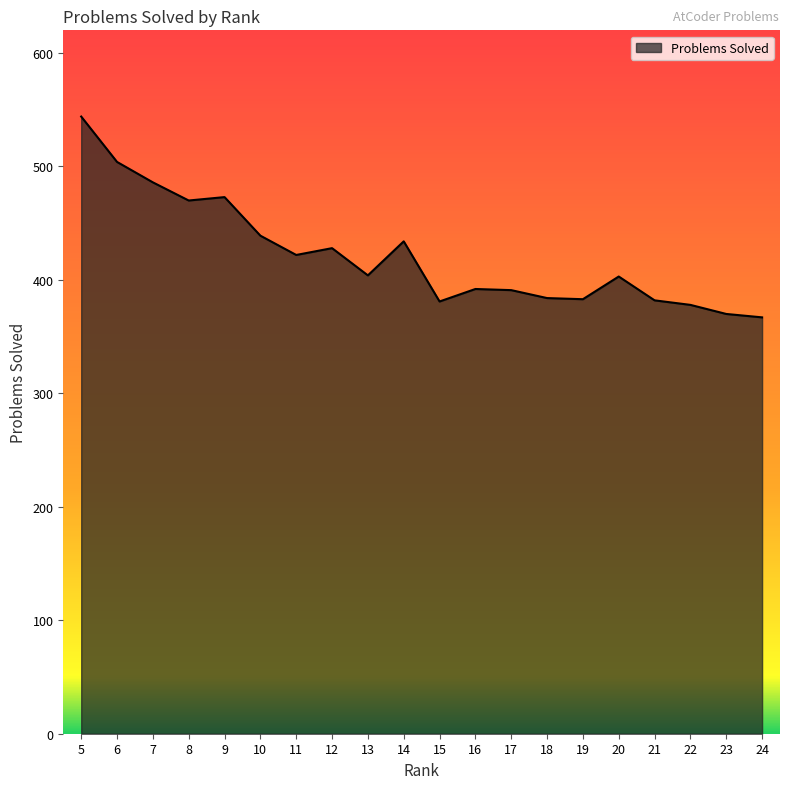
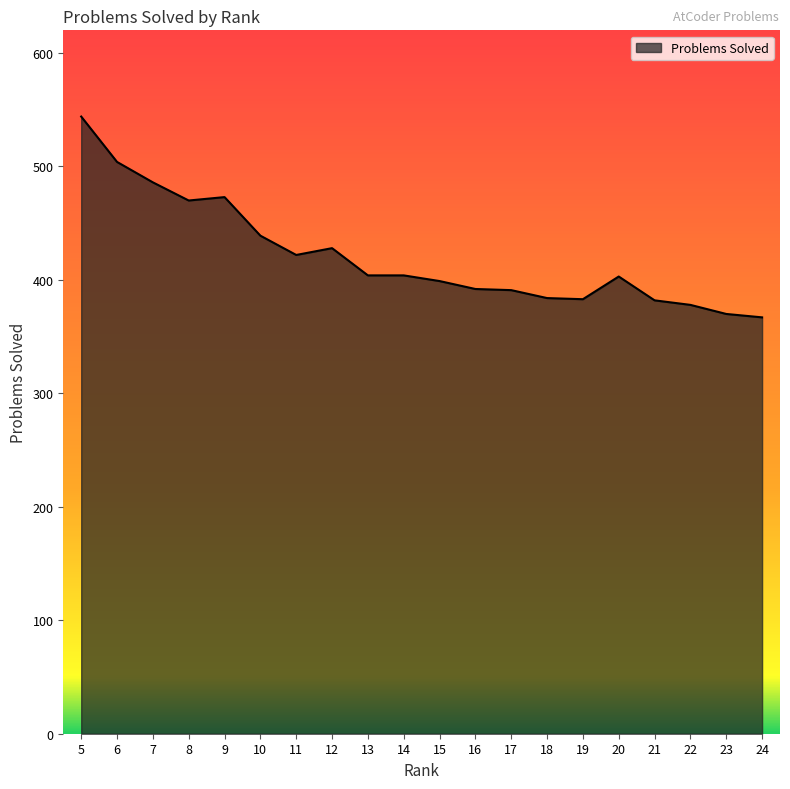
  {
    "5": 544,
    "6": 504,
    "7": 486,
    "8": 470,
    "9": 473,
    "10": 439,
    "11": 422,
    "12": 428,
    "13": 404,
-   "14": 434,
-   "15": 381,
+   "14": 404,
+   "15": 399,
    "16": 392,
    "17": 391,
    "18": 384,
    "19": 383,
    "20": 403,
    "21": 382,
    "22": 378,
    "23": 370,
    "24": 367
  }
